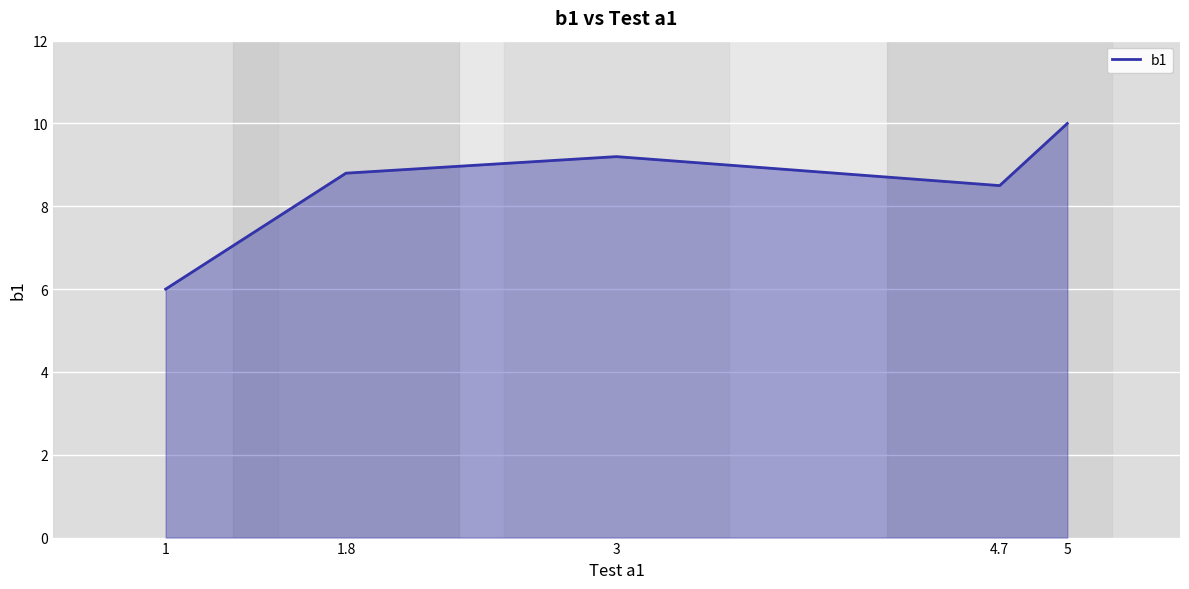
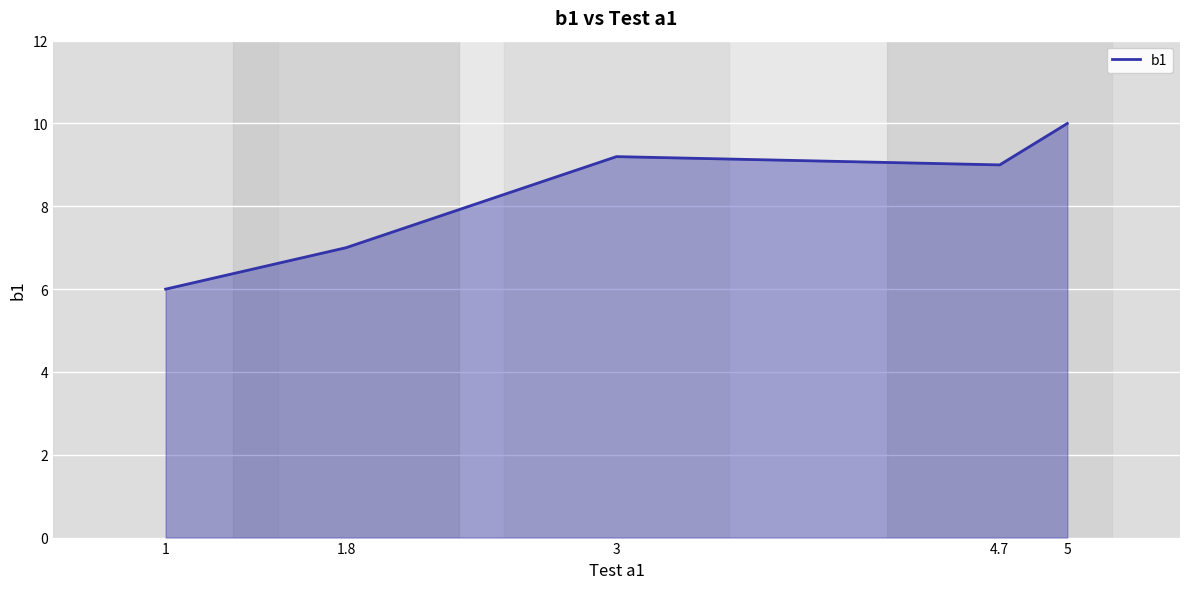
  {
    "1": 6.0,
-   "1.8": 8.8,
+   "1.8": 7.0,
    "3": 9.2,
-   "4.7": 8.5,
+   "4.7": 9.0,
    "5": 10.0
  }
